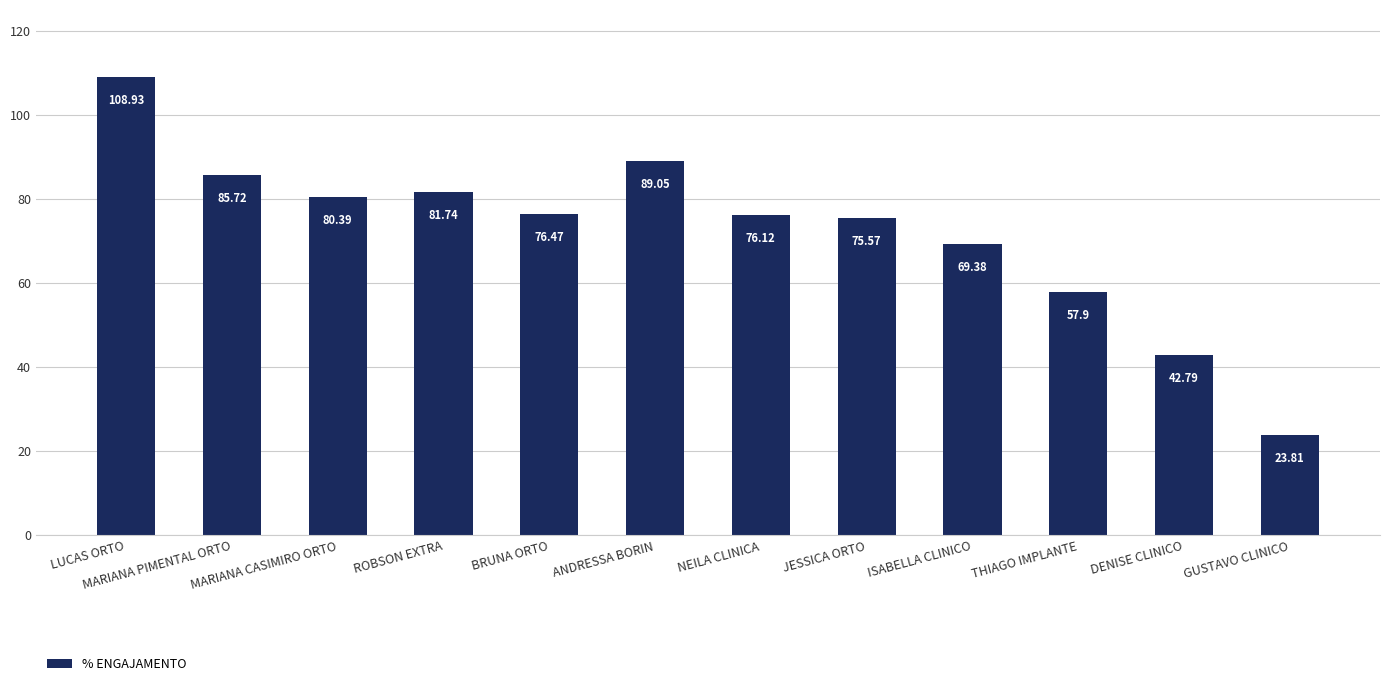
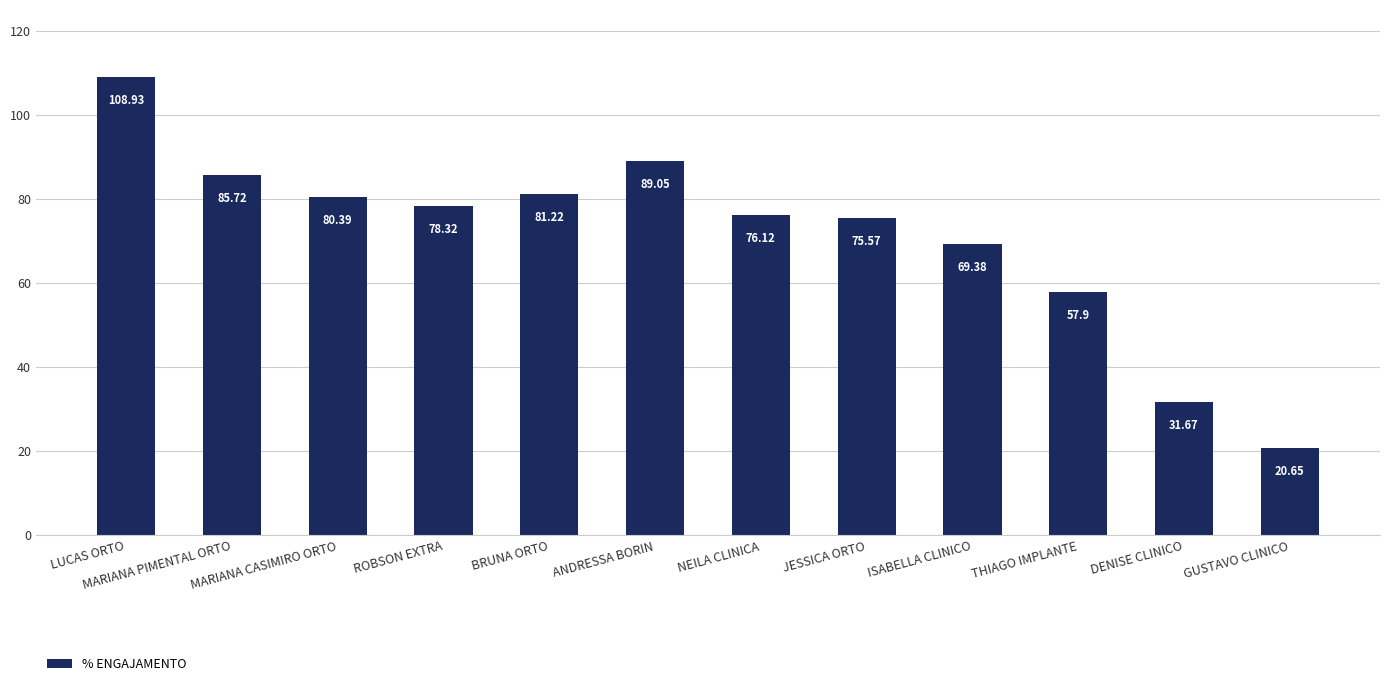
  {
    "LUCAS ORTO": 108.93,
    "MARIANA PIMENTAL ORTO": 85.72,
    "MARIANA CASIMIRO ORTO": 80.39,
-   "ROBSON EXTRA": 81.74,
-   "BRUNA ORTO": 76.47,
+   "ROBSON EXTRA": 78.32,
+   "BRUNA ORTO": 81.22,
    "ANDRESSA BORIN": 89.05,
    "NEILA CLINICA": 76.12,
    "JESSICA ORTO": 75.57,
    "ISABELLA CLINICO": 69.38,
    "THIAGO IMPLANTE": 57.9,
-   "DENISE CLINICO": 42.79,
-   "GUSTAVO CLINICO": 23.81
+   "DENISE CLINICO": 31.67,
+   "GUSTAVO CLINICO": 20.65
  }
